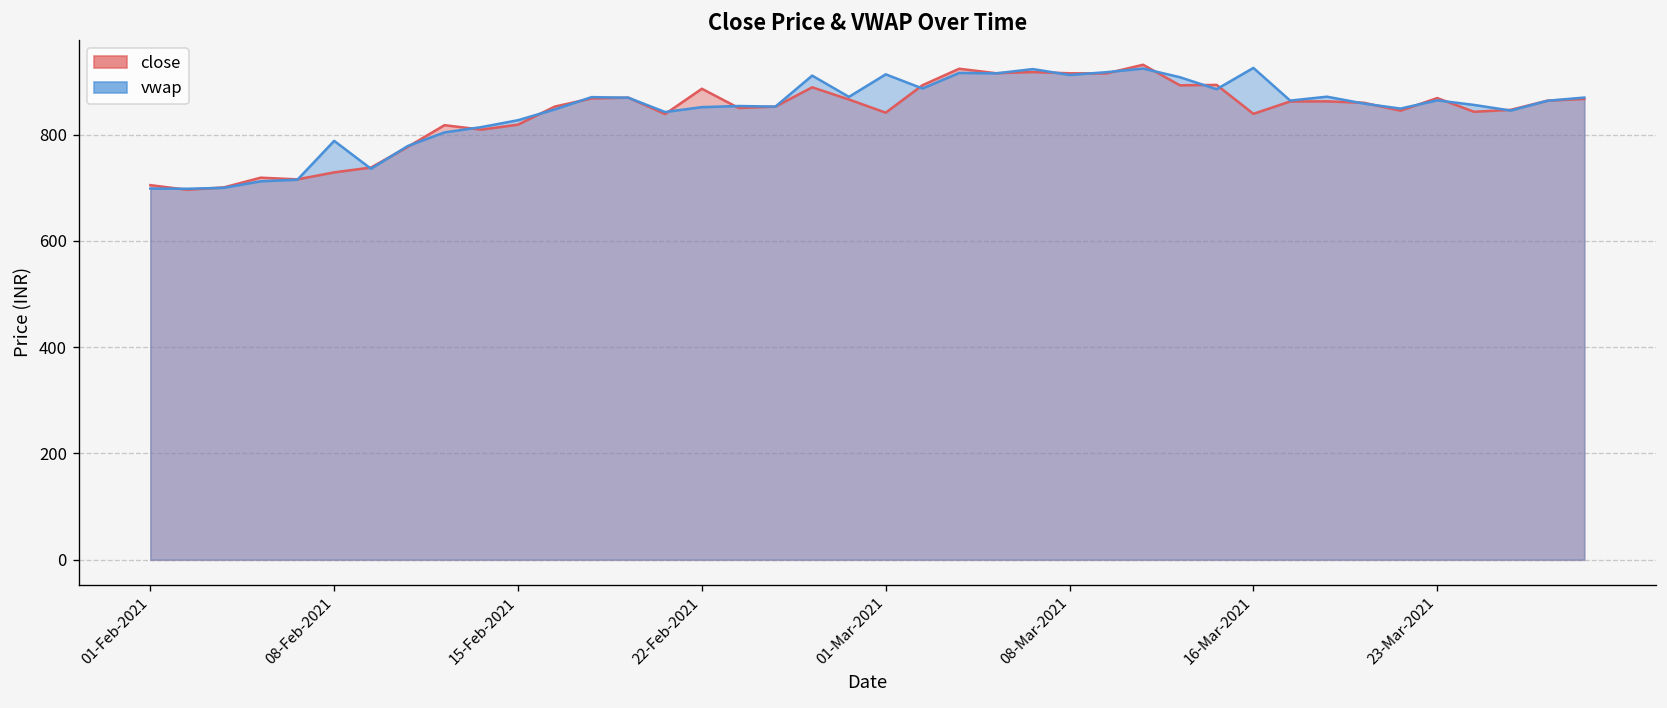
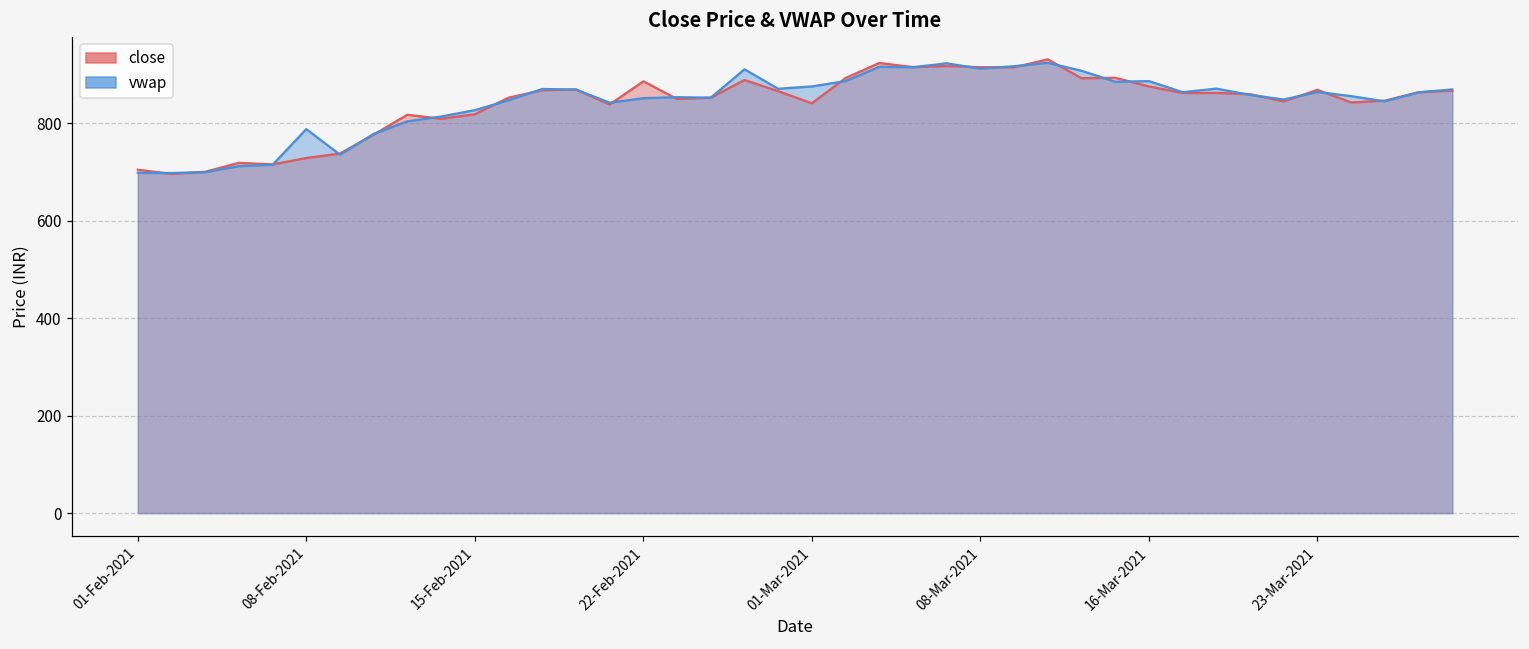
  {
    "close": {
      "01-Feb-2021": 700,
      "08-Feb-2021": 730,
      "15-Feb-2021": 820,
      "22-Feb-2021": 890,
      "01-Mar-2021": 840,
-     "16-Mar-2021": 840
+     "16-Mar-2021": 880
    },
    "vwap": {
      "01-Feb-2021": 700,
      "08-Feb-2021": 790,
      "15-Feb-2021": 830,
      "22-Feb-2021": 850,
-     "01-Mar-2021": 910,
-     "16-Mar-2021": 930
+     "01-Mar-2021": 880,
+     "16-Mar-2021": 890
    }
  }
